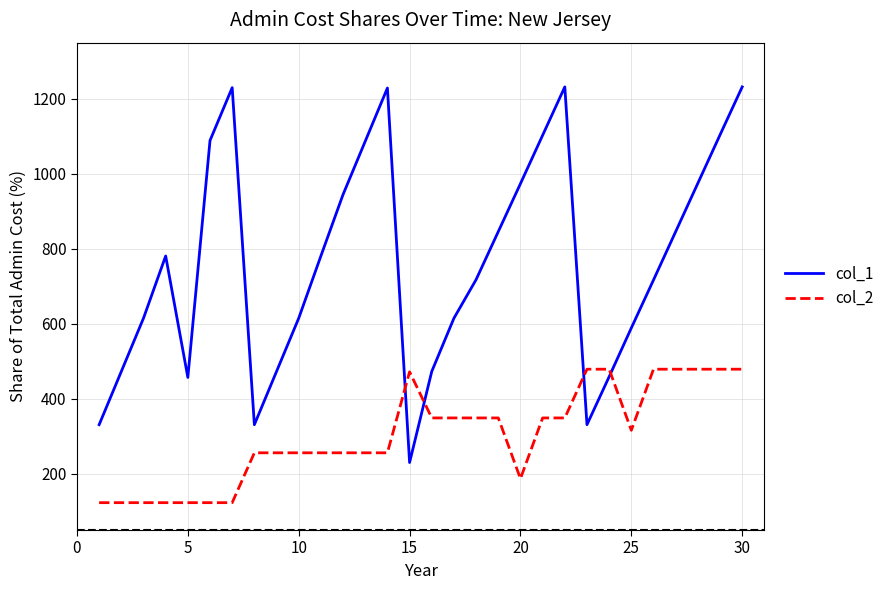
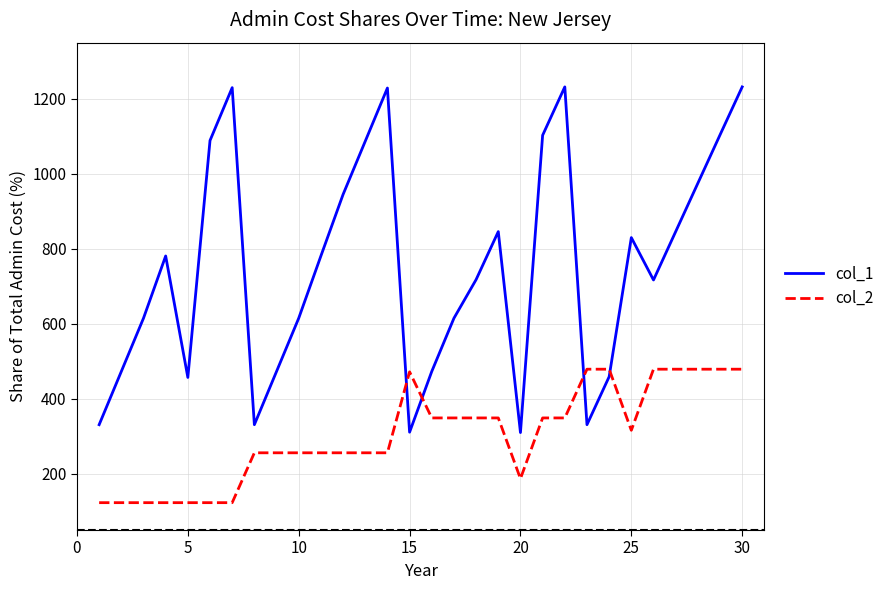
  {
    "col_1": {
      "5": 460,
      "10": 620,
-     "15": 230,
-     "20": 970,
-     "25": 590,
+     "15": 310,
+     "20": 310,
+     "25": 830,
      "30": 1230
    },
    "col_2": {
      "5": 120,
      "10": 260,
      "15": 470,
      "20": 190,
      "25": 320,
      "30": 480
    }
  }
